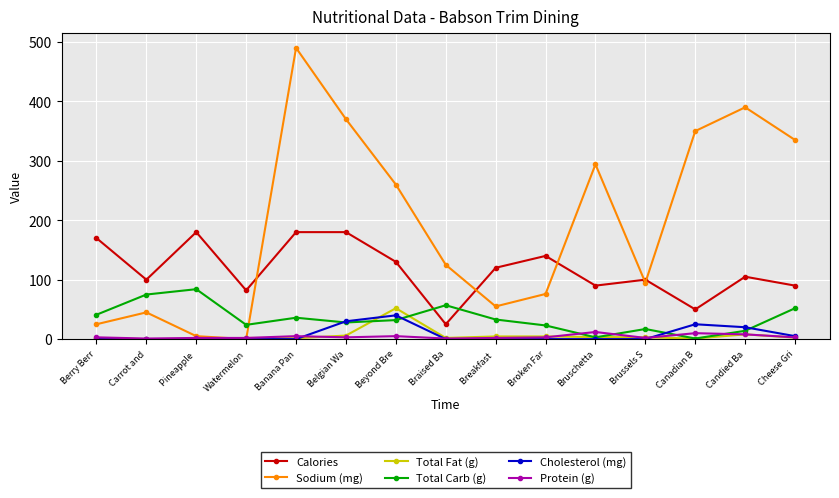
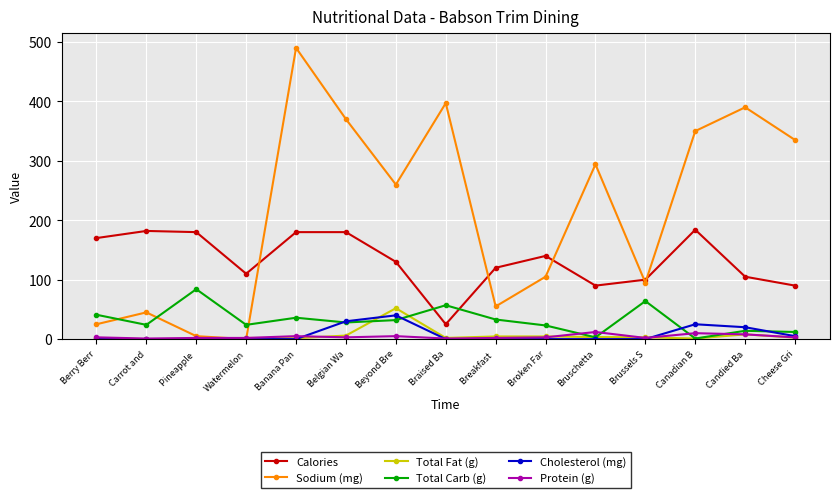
  {
    "Calories": {
      "Berry Berr": 170,
-     "Carrot and": 100,
+     "Carrot and": 180,
      "Pineapple": 180,
-     "Watermelon": 80,
+     "Watermelon": 110,
      "Banana Pan": 180,
      "Belgian Wa": 180,
      "Beyond Bre": 130,
      "Braised Ba": 30,
      "Breakfast": 120,
      "Broken Far": 140,
      "Bruschetta": 90,
      "Brussels S": 100,
-     "Canadian B": 50,
+     "Canadian B": 180,
      "Candied Ba": 110,
      "Cheese Gri": 90
    },
    "Sodium (mg)": {
      "Berry Berr": 30,
      "Carrot and": 50,
      "Banana Pan": 490,
      "Belgian Wa": 370,
      "Beyond Bre": 260,
-     "Braised Ba": 130,
+     "Braised Ba": 400,
      "Breakfast": 60,
-     "Broken Far": 80,
+     "Broken Far": 110,
      "Bruschetta": 290,
      "Brussels S": 100,
      "Canadian B": 350,
      "Candied Ba": 390,
      "Cheese Gri": 340
    },
    "Total Fat (g)": {
      "Beyond Bre": 50
    },
    "Total Carb (g)": {
      "Berry Berr": 40,
-     "Carrot and": 80,
+     "Carrot and": 20,
      "Pineapple": 80,
      "Watermelon": 20,
      "Banana Pan": 40,
      "Beyond Bre": 30,
      "Braised Ba": 60,
      "Breakfast": 30,
      "Broken Far": 20,
-     "Brussels S": 20,
+     "Brussels S": 60,
      "Candied Ba": 10,
-     "Cheese Gri": 50
+     "Cheese Gri": 10
    },
    "Cholesterol (mg)": {
      "Beyond Bre": 40,
      "Canadian B": 30,
      "Candied Ba": 20
    },
    "Protein (g)": {
      "Beyond Bre": 10,
      "Bruschetta": 10,
      "Canadian B": 10
    }
  }
